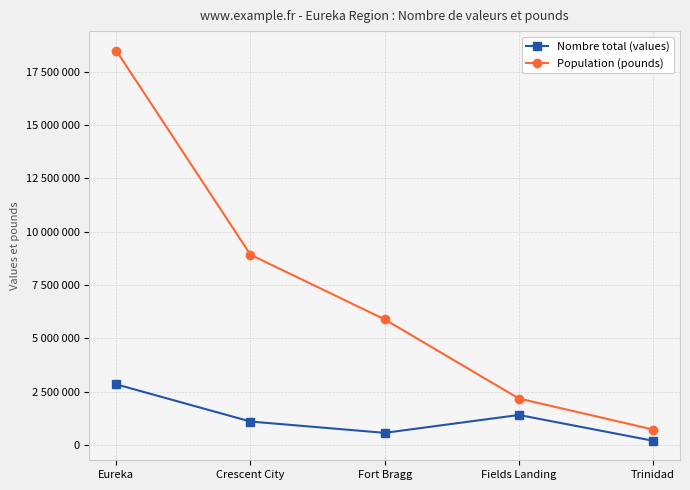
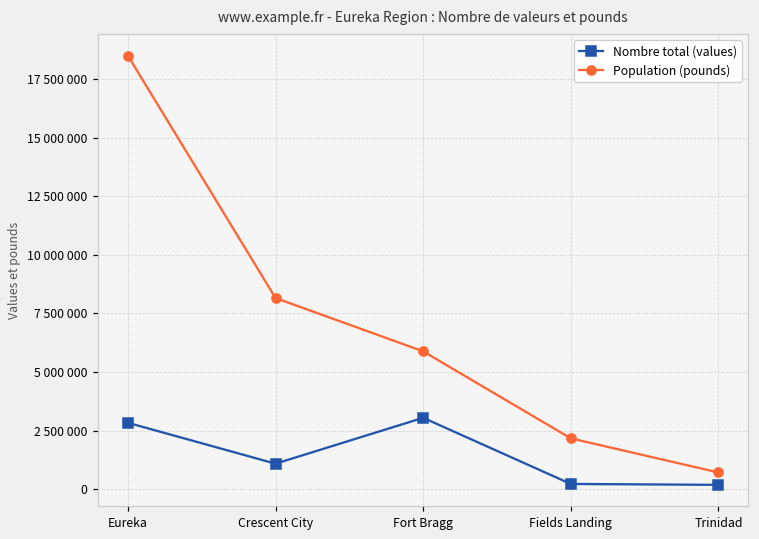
  {
    "Nombre total (values)": {
      "Eureka": 2800000,
      "Crescent City": 1100000,
-     "Fort Bragg": 600000,
-     "Fields Landing": 1400000,
+     "Fort Bragg": 3000000,
+     "Fields Landing": 200000,
      "Trinidad": 200000
    },
    "Population (pounds)": {
      "Eureka": 18500000,
-     "Crescent City": 8900000,
+     "Crescent City": 8200000,
      "Fort Bragg": 5900000,
      "Fields Landing": 2200000,
      "Trinidad": 700000
    }
  }
